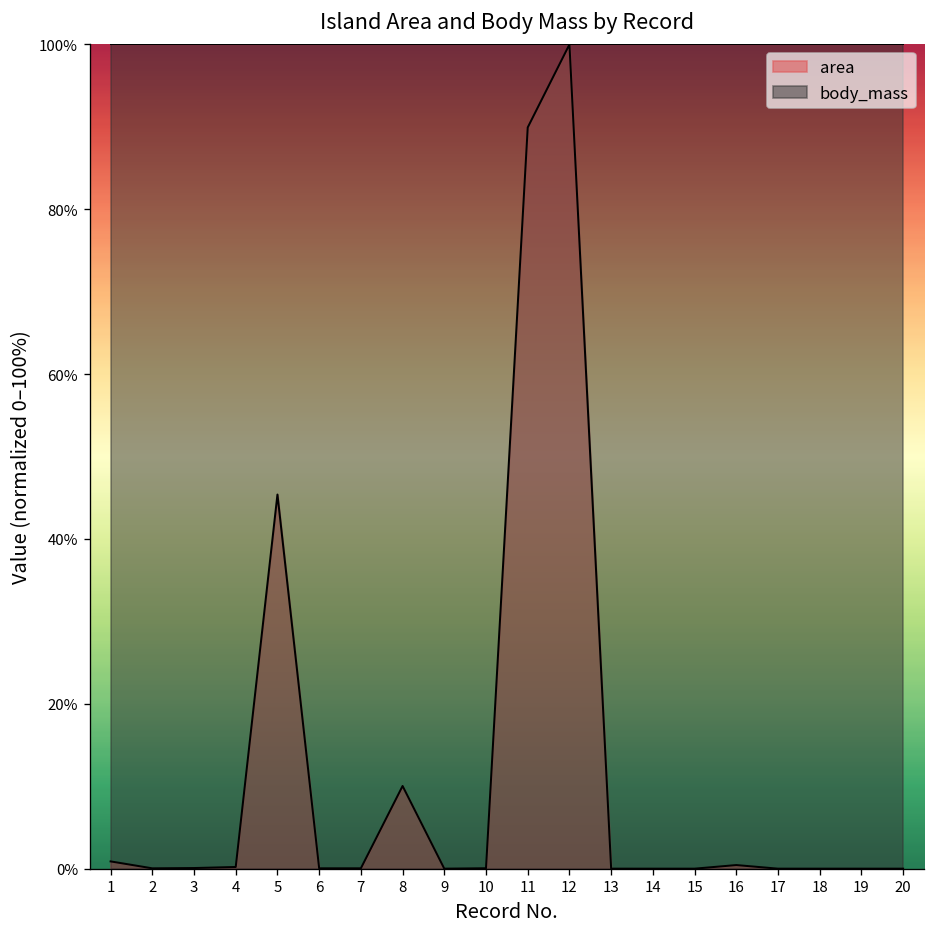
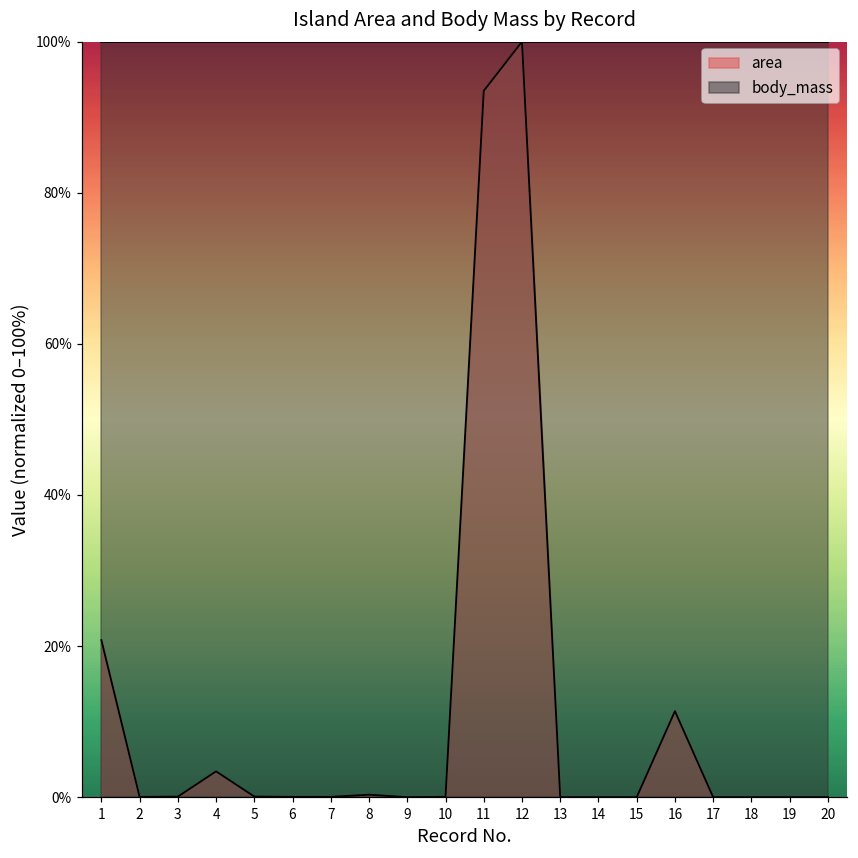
  {
    "area": {
-     "1": "1%",
+     "1": "21%",
      "2": "0%",
      "3": "0%",
-     "4": "0%",
-     "5": "45%",
+     "4": "3%",
+     "5": "0%",
      "6": "0%",
      "7": "0%",
-     "8": "10%",
+     "8": "0%",
      "9": "0%",
      "10": "0%",
-     "11": "90%",
+     "11": "93%",
      "13": "0%",
      "14": "0%",
      "15": "0%",
-     "16": "0%",
+     "16": "11%",
      "17": "0%",
      "18": "0%",
      "19": "0%",
      "20": "0%"
    },
    "body_mass": {
      "1": "100%",
      "2": "100%",
      "3": "100%",
      "4": "100%",
      "5": "100%",
      "6": "100%",
      "7": "100%",
      "8": "100%",
      "9": "100%",
      "10": "100%",
      "11": "100%",
      "13": "100%",
      "14": "100%",
      "15": "100%",
      "16": "100%",
      "17": "100%",
      "18": "100%",
      "19": "100%",
      "20": "100%"
    }
  }
